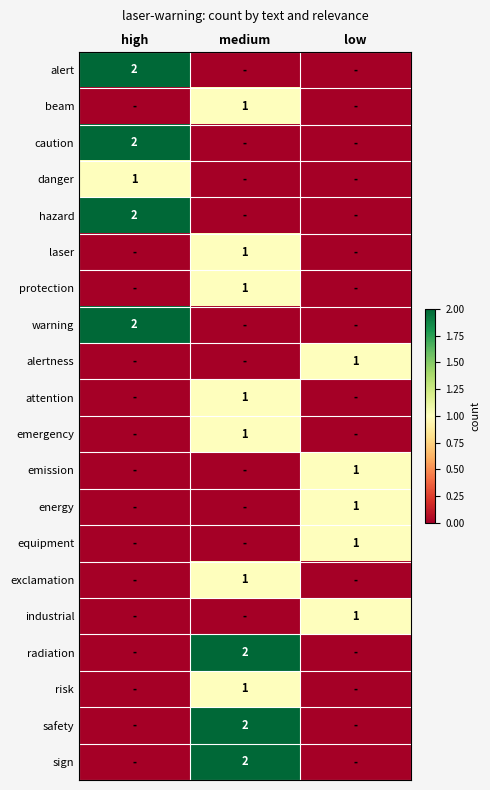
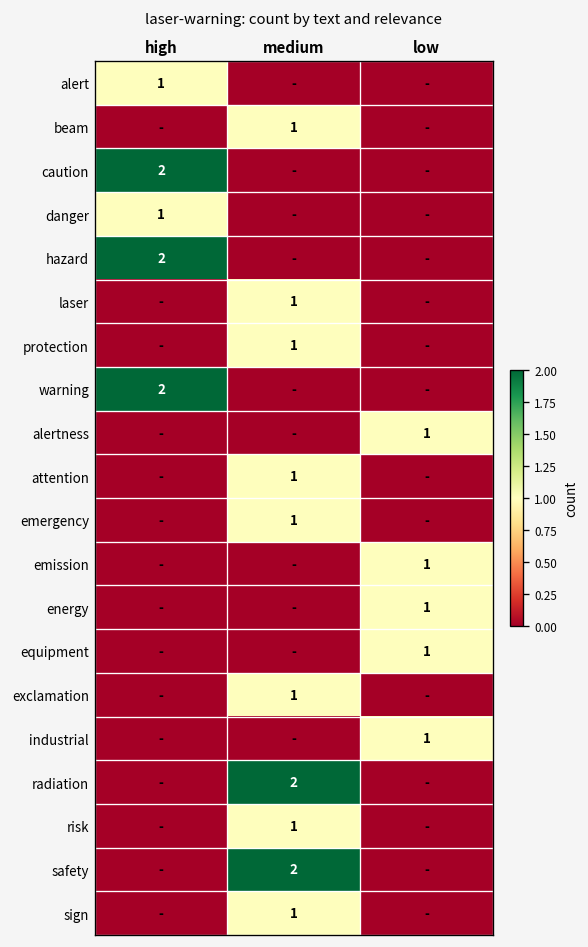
  {
    "alert": {
-     "high": 2
+     "high": 1
    },
    "beam": {
      "medium": 1
    },
    "caution": {
      "high": 2
    },
    "danger": {
      "high": 1
    },
    "hazard": {
      "high": 2
    },
    "laser": {
      "medium": 1
    },
    "protection": {
      "medium": 1
    },
    "warning": {
      "high": 2
    },
    "alertness": {
      "low": 1
    },
    "attention": {
      "medium": 1
    },
    "emergency": {
      "medium": 1
    },
    "emission": {
      "low": 1
    },
    "energy": {
      "low": 1
    },
    "equipment": {
      "low": 1
    },
    "exclamation": {
      "medium": 1
    },
    "industrial": {
      "low": 1
    },
    "radiation": {
      "medium": 2
    },
    "risk": {
      "medium": 1
    },
    "safety": {
      "medium": 2
    },
    "sign": {
-     "medium": 2
+     "medium": 1
    }
  }
